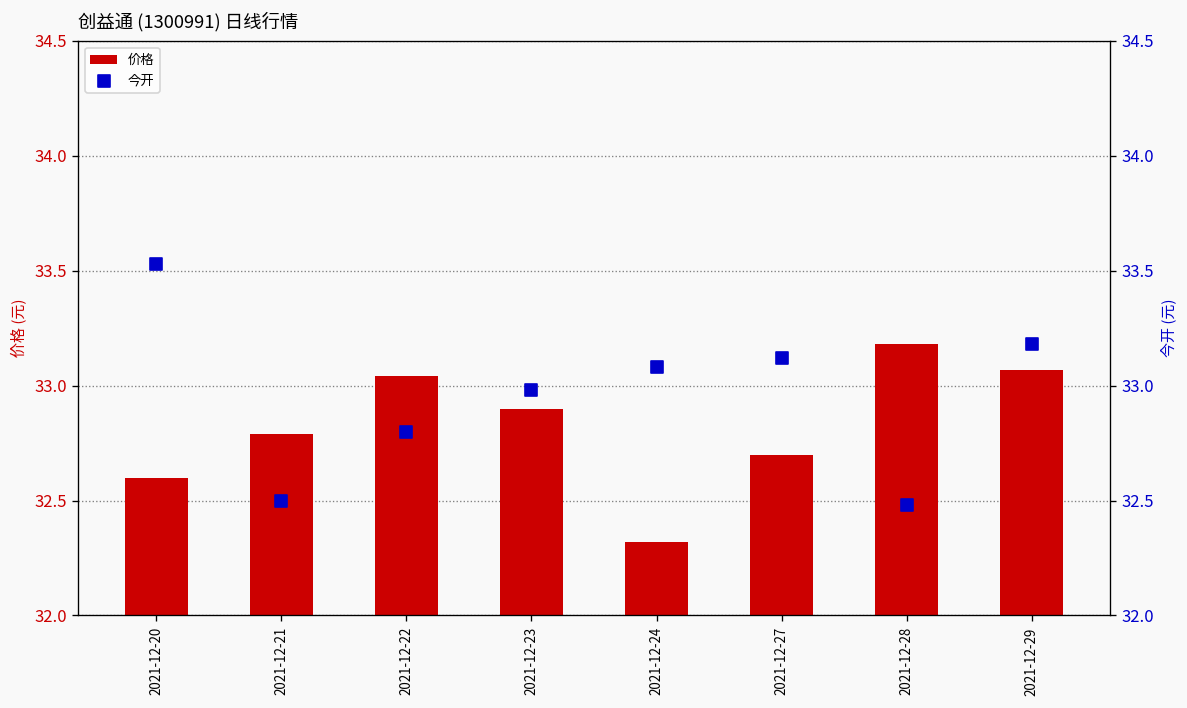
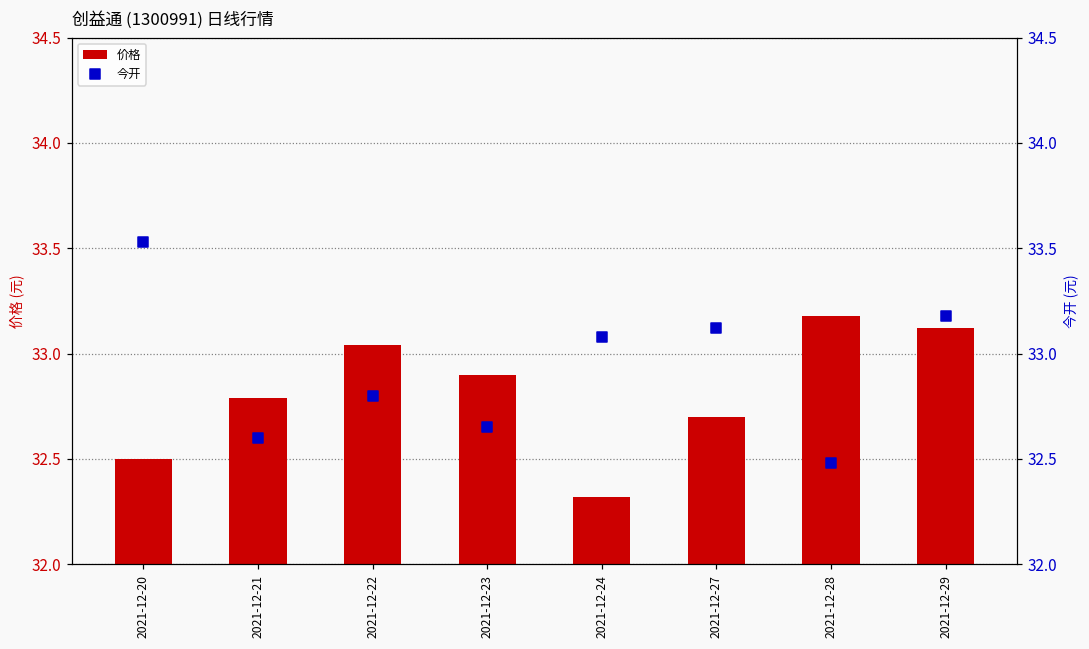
  {
    "价格": {
-     "2021-12-20": 32.6,
+     "2021-12-20": 32.5,
      "2021-12-21": 32.79,
      "2021-12-22": 33.04,
      "2021-12-23": 32.90,
      "2021-12-24": 32.32,
      "2021-12-27": 32.70,
      "2021-12-28": 33.18,
-     "2021-12-29": 33.07
+     "2021-12-29": 33.12
    },
    "今开": {
-     "2021-12-21": 32.5,
-     "2021-12-23": 32.98
+     "2021-12-21": 32.6,
+     "2021-12-23": 32.65
    }
  }
